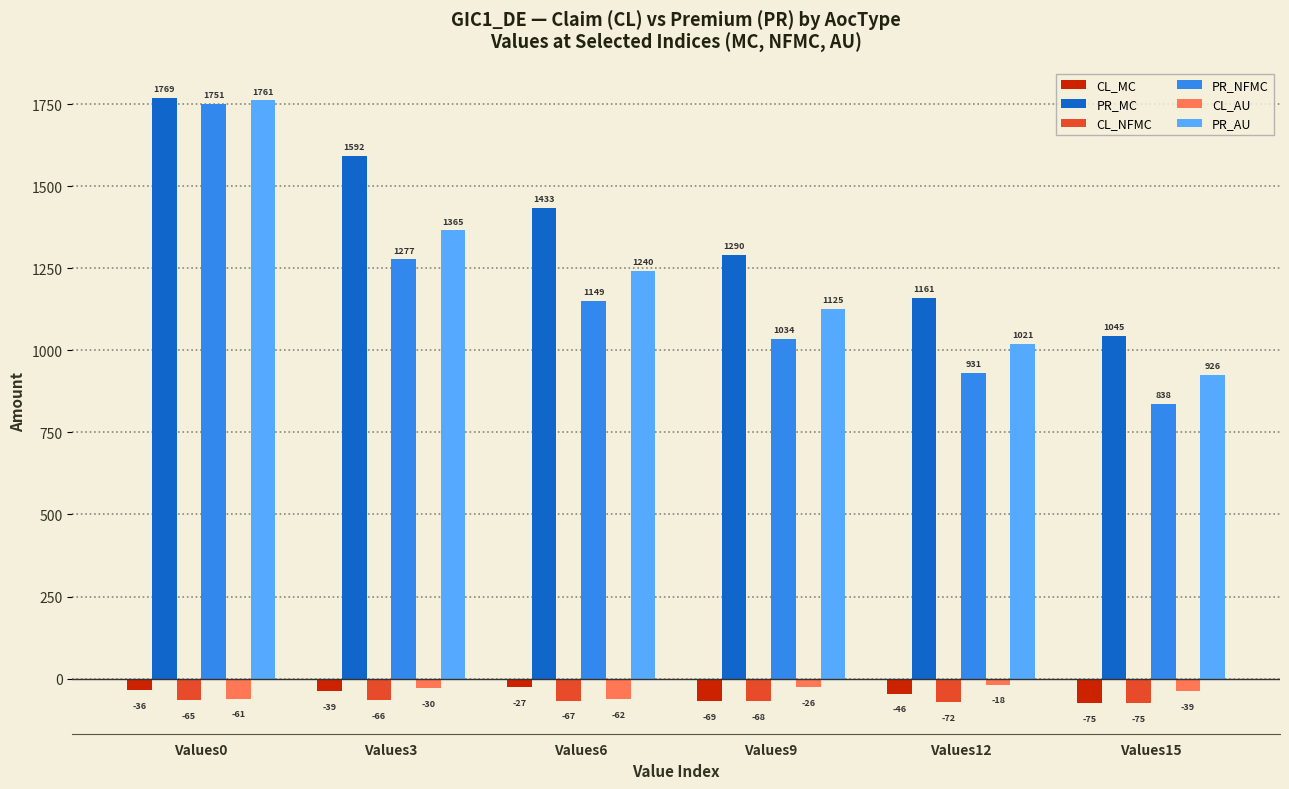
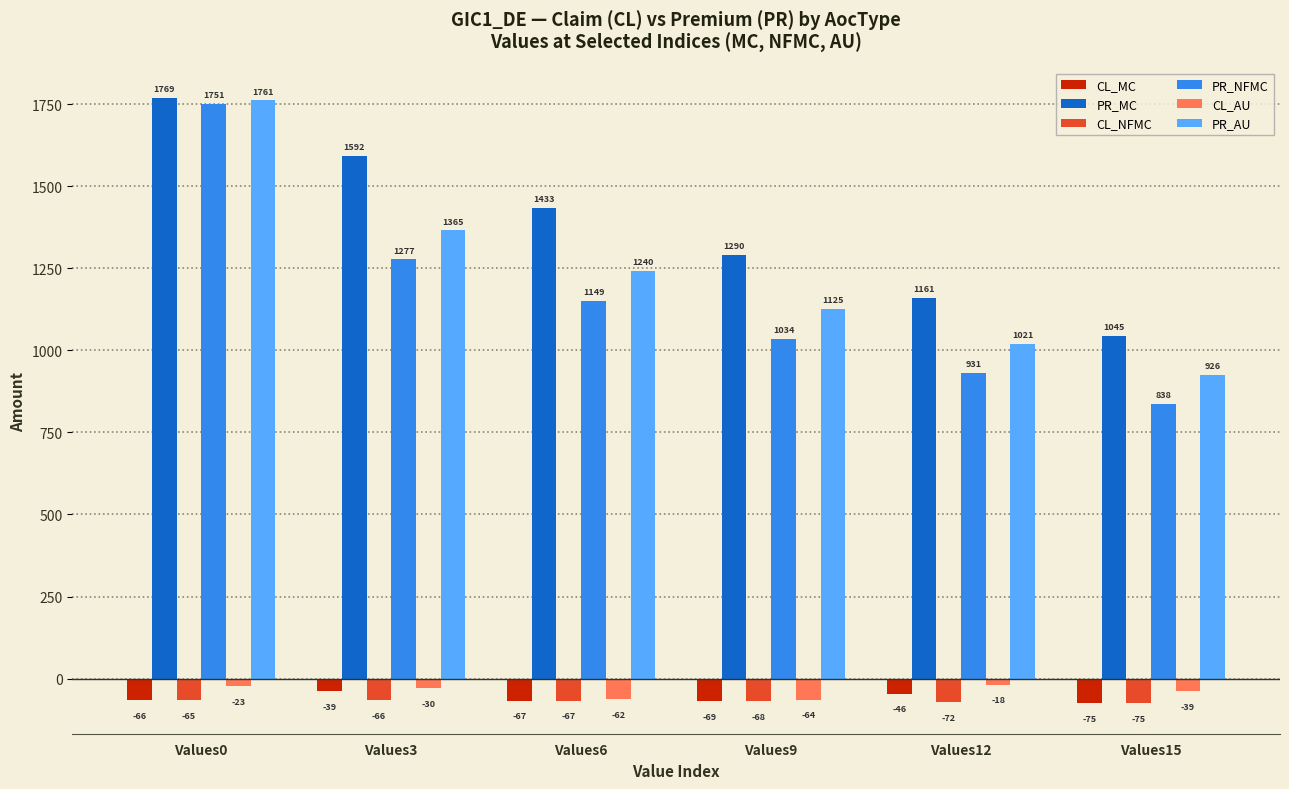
  {
    "CL_MC": {
-     "Values0": -36,
+     "Values0": -66,
      "Values3": -39,
-     "Values6": -27,
+     "Values6": -67,
      "Values9": -69,
      "Values12": -46,
      "Values15": -75
    },
    "CL_NFMC": {
      "Values0": -65,
      "Values3": -66,
      "Values6": -67,
      "Values9": -68,
      "Values12": -72,
      "Values15": -75
    },
    "CL_AU": {
-     "Values0": -61,
+     "Values0": -23,
      "Values3": -30,
      "Values6": -62,
-     "Values9": -26,
+     "Values9": -64,
      "Values12": -18,
      "Values15": -39
    }
  }
